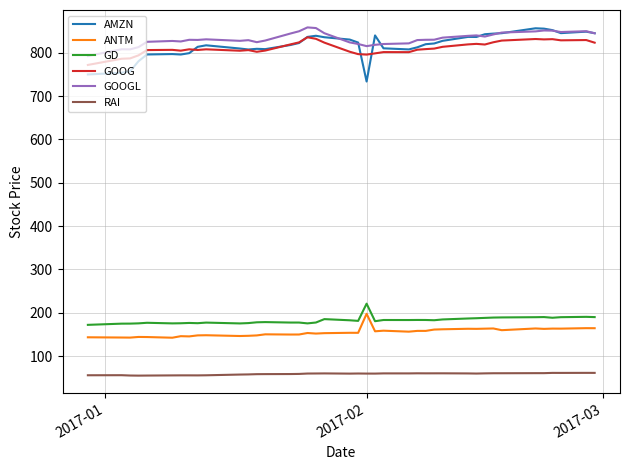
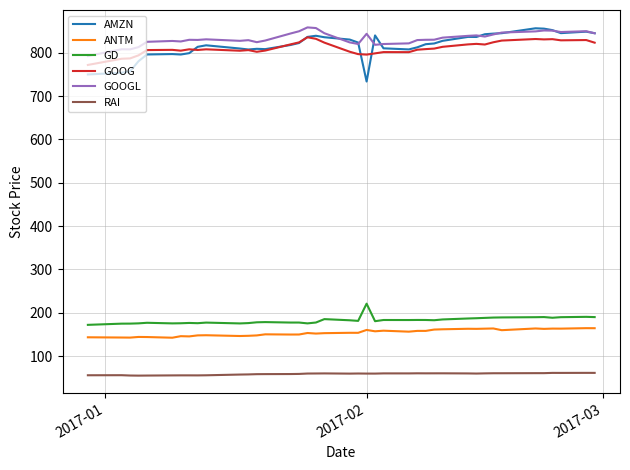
  {
    "AMZN": {
      "2017-02": 730
    },
    "ANTM": {
-     "2017-02": 200
+     "2017-02": 160
    },
    "GD": {
      "2017-02": 220
    },
    "GOOG": {
      "2017-02": 800
    },
    "GOOGL": {
-     "2017-02": 820
+     "2017-02": 840
    },
    "RAI": {
      "2017-02": 60
    }
  }
